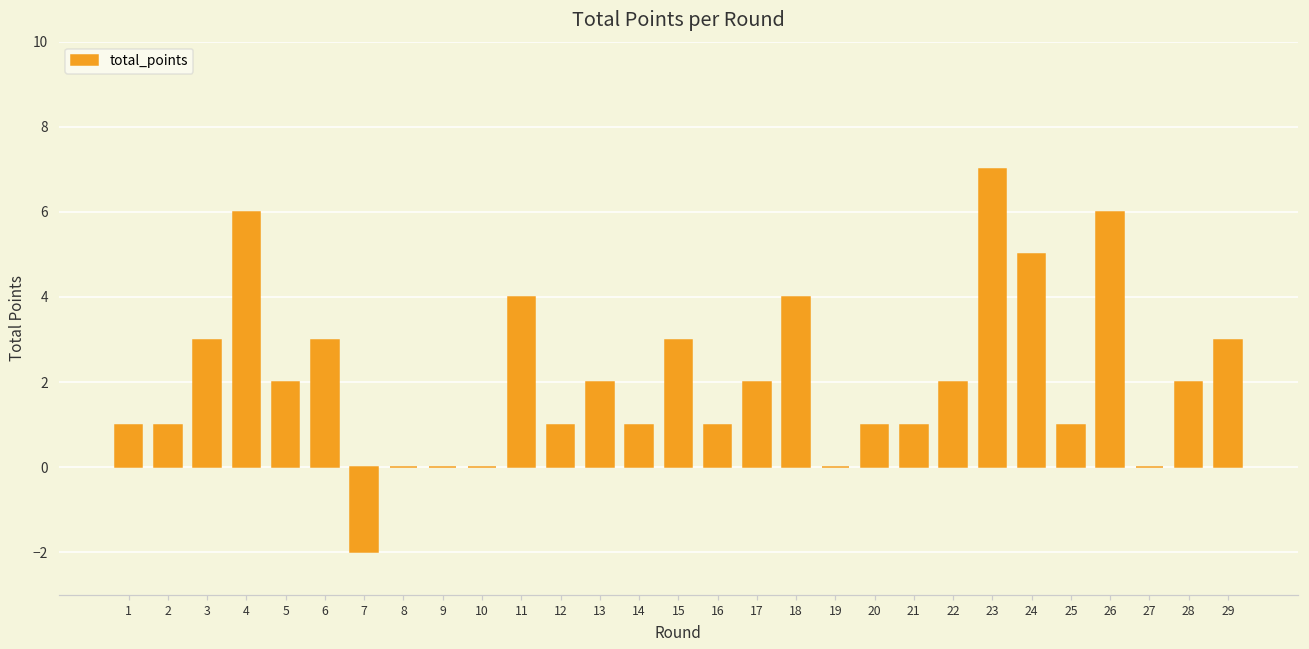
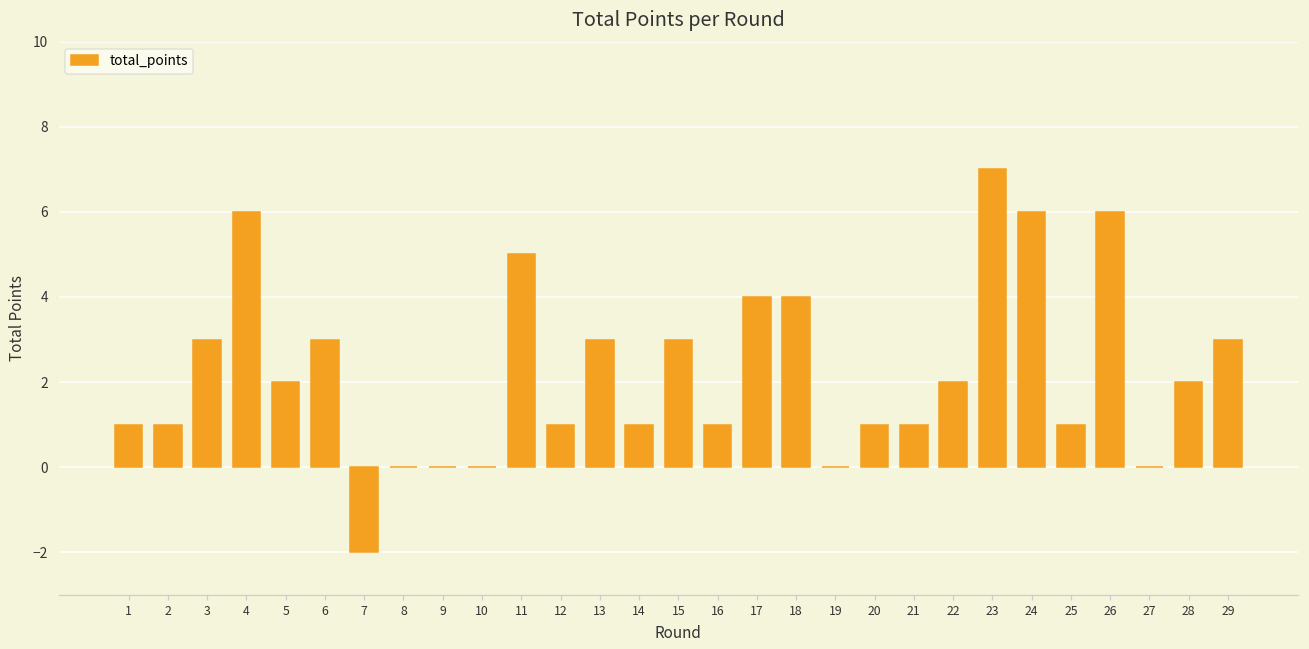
  {
    "1": 1,
    "2": 1,
    "3": 3,
    "4": 6,
    "5": 2,
    "6": 3,
    "7": -2,
    "8": 0,
    "9": 0,
    "10": 0,
-   "11": 4,
+   "11": 5,
    "12": 1,
-   "13": 2,
+   "13": 3,
    "14": 1,
    "15": 3,
    "16": 1,
-   "17": 2,
+   "17": 4,
    "18": 4,
    "19": 0,
    "20": 1,
    "21": 1,
    "22": 2,
    "23": 7,
-   "24": 5,
+   "24": 6,
    "25": 1,
    "26": 6,
    "27": 0,
    "28": 2,
    "29": 3
  }
